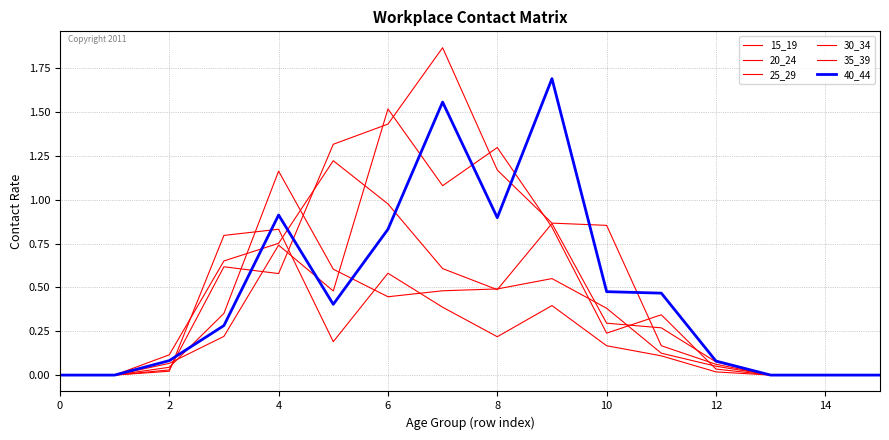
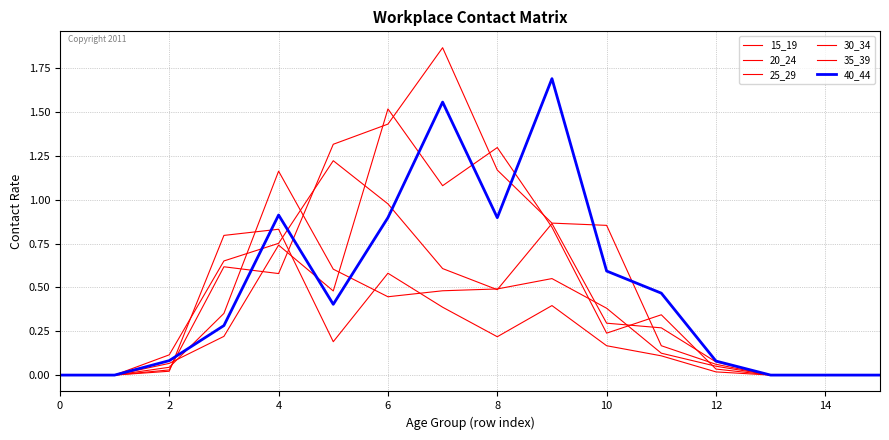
  {
    "40_44": {
      "2": 0.08,
      "4": 0.91,
-     "6": 0.83,
+     "6": 0.90,
      "8": 0.90,
-     "10": 0.48
+     "10": 0.59
    }
  }
